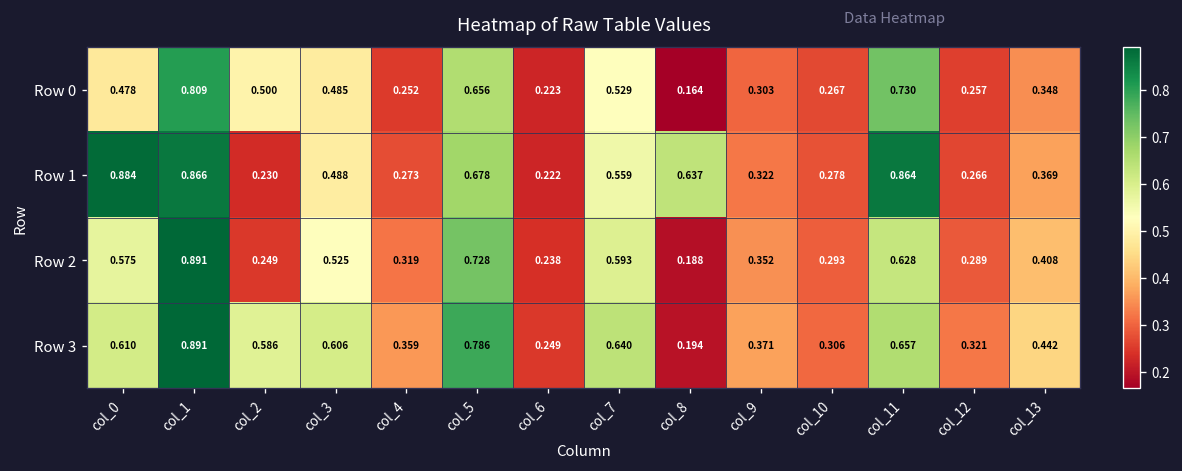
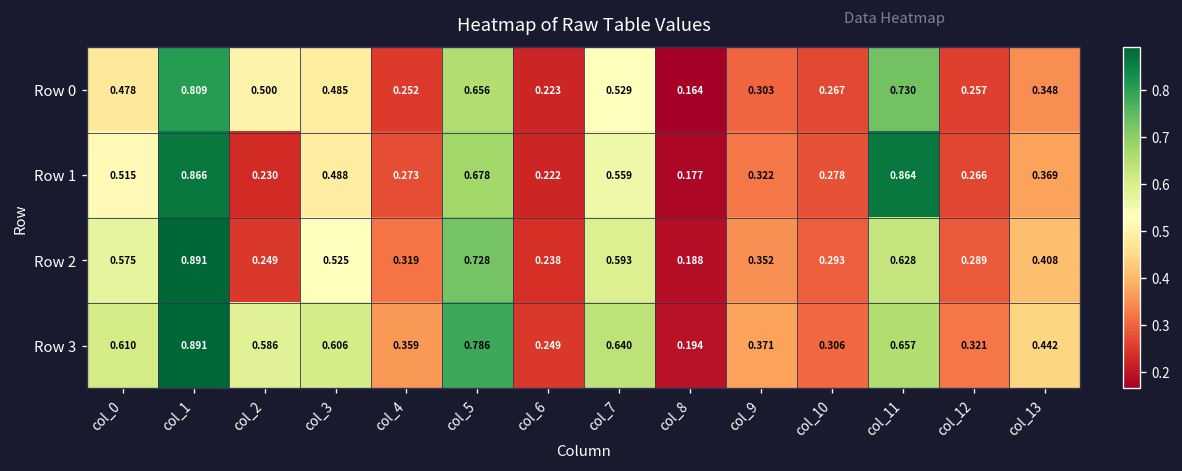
  {
    "Row 0": {
      "col_0": 0.478,
      "col_1": 0.809,
      "col_2": 0.500,
      "col_3": 0.485,
      "col_4": 0.252,
      "col_5": 0.656,
      "col_6": 0.223,
      "col_7": 0.529,
      "col_8": 0.164,
      "col_9": 0.303,
      "col_10": 0.267,
      "col_11": 0.730,
      "col_12": 0.257,
      "col_13": 0.348
    },
    "Row 1": {
-     "col_0": 0.884,
+     "col_0": 0.515,
      "col_1": 0.866,
      "col_2": 0.230,
      "col_3": 0.488,
      "col_4": 0.273,
      "col_5": 0.678,
      "col_6": 0.222,
      "col_7": 0.559,
-     "col_8": 0.637,
+     "col_8": 0.177,
      "col_9": 0.322,
      "col_10": 0.278,
      "col_11": 0.864,
      "col_12": 0.266,
      "col_13": 0.369
    },
    "Row 2": {
      "col_0": 0.575,
      "col_1": 0.891,
      "col_2": 0.249,
      "col_3": 0.525,
      "col_4": 0.319,
      "col_5": 0.728,
      "col_6": 0.238,
      "col_7": 0.593,
      "col_8": 0.188,
      "col_9": 0.352,
      "col_10": 0.293,
      "col_11": 0.628,
      "col_12": 0.289,
      "col_13": 0.408
    },
    "Row 3": {
      "col_0": 0.610,
      "col_1": 0.891,
      "col_2": 0.586,
      "col_3": 0.606,
      "col_4": 0.359,
      "col_5": 0.786,
      "col_6": 0.249,
      "col_7": 0.640,
      "col_8": 0.194,
      "col_9": 0.371,
      "col_10": 0.306,
      "col_11": 0.657,
      "col_12": 0.321,
      "col_13": 0.442
    }
  }
